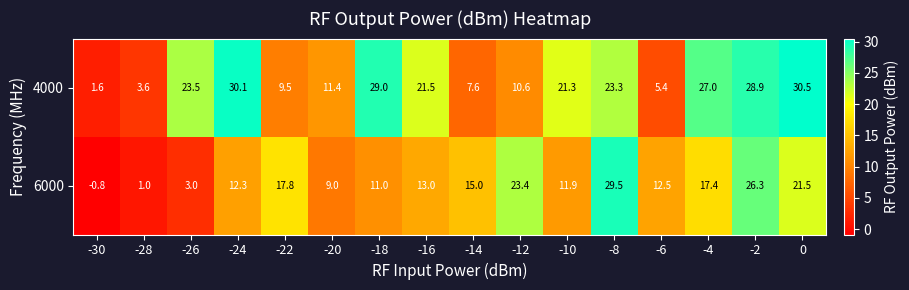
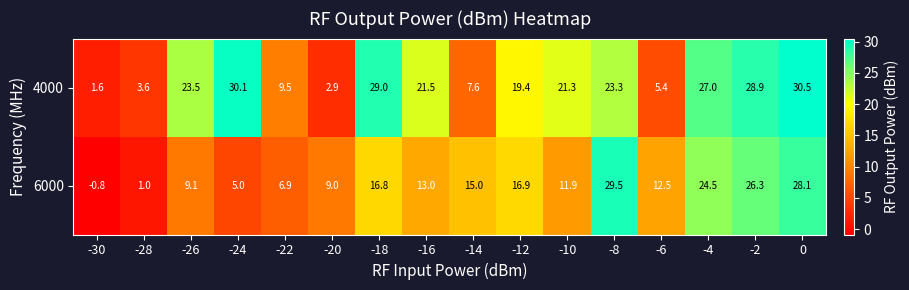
  {
    "4000": {
      "-30": 1.6,
      "-28": 3.6,
      "-26": 23.5,
      "-24": 30.1,
      "-22": 9.5,
-     "-20": 11.4,
+     "-20": 2.9,
      "-18": 29.0,
      "-16": 21.5,
      "-14": 7.6,
-     "-12": 10.6,
+     "-12": 19.4,
      "-10": 21.3,
      "-8": 23.3,
      "-6": 5.4,
      "-4": 27.0,
      "-2": 28.9,
      "0": 30.5
    },
    "6000": {
      "-30": -0.8,
      "-28": 1.0,
-     "-26": 3.0,
-     "-24": 12.3,
-     "-22": 17.8,
+     "-26": 9.1,
+     "-24": 5.0,
+     "-22": 6.9,
      "-20": 9.0,
-     "-18": 11.0,
+     "-18": 16.8,
      "-16": 13.0,
      "-14": 15.0,
-     "-12": 23.4,
+     "-12": 16.9,
      "-10": 11.9,
      "-8": 29.5,
      "-6": 12.5,
-     "-4": 17.4,
+     "-4": 24.5,
      "-2": 26.3,
-     "0": 21.5
+     "0": 28.1
    }
  }
